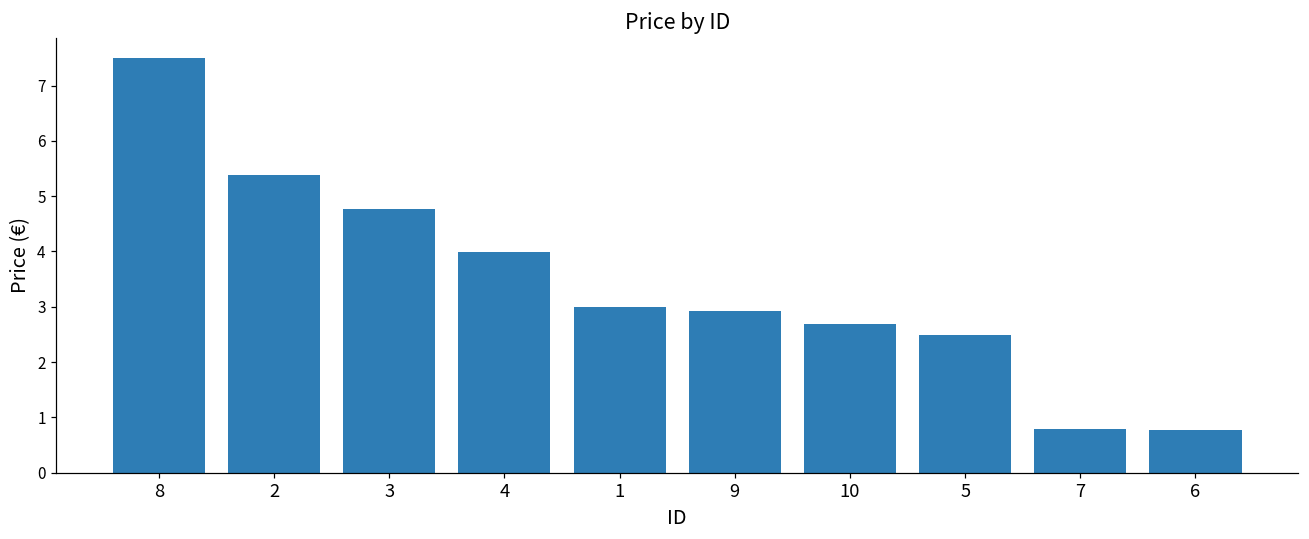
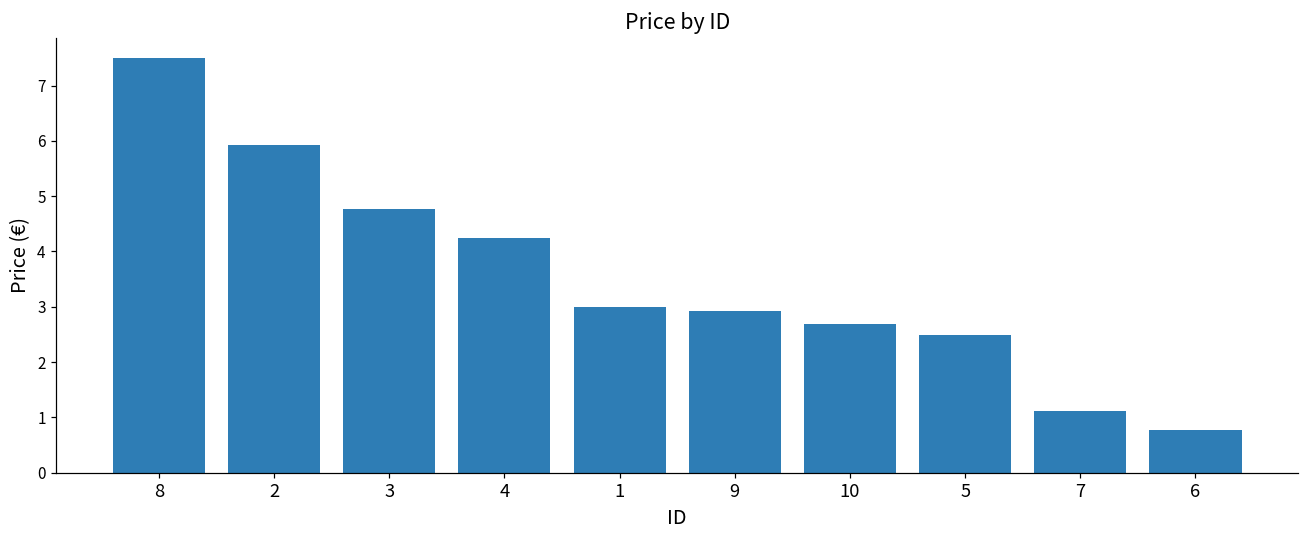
  {
    "8": 7.5,
-   "2": 5.4,
+   "2": 5.9,
    "3": 4.8,
-   "4": 4.0,
+   "4": 4.2,
    "1": 3.0,
    "9": 2.9,
    "10": 2.7,
    "5": 2.5,
-   "7": 0.8,
+   "7": 1.1,
    "6": 0.8
  }
